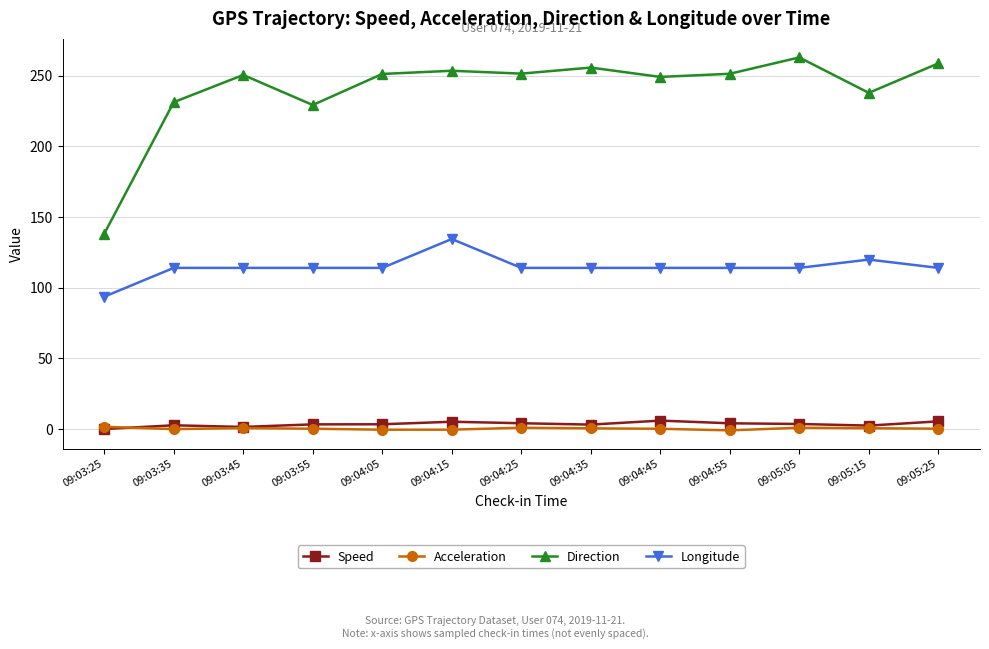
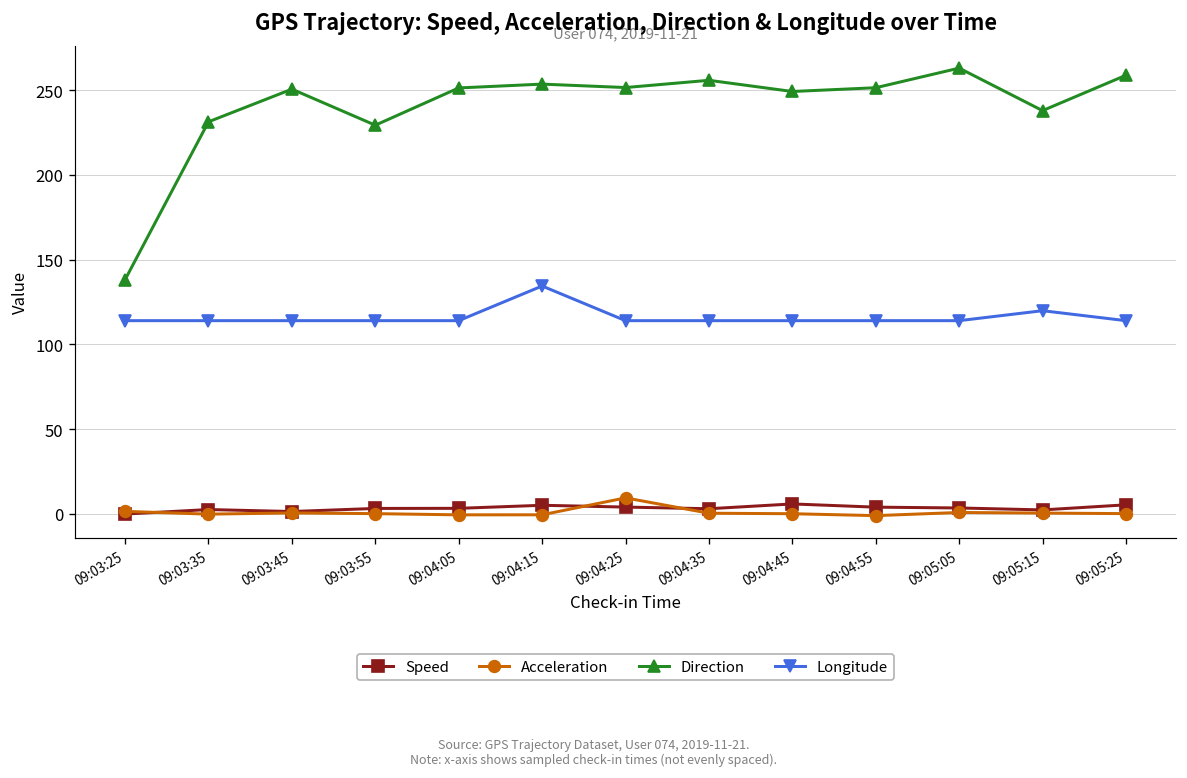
  {
    "Speed": {
      "09:03:35": 3,
      "09:03:55": 3,
      "09:04:05": 3,
      "09:04:15": 5,
      "09:04:25": 4,
      "09:04:35": 3,
      "09:04:45": 6,
      "09:04:55": 4,
      "09:05:05": 4,
      "09:05:15": 2,
      "09:05:25": 5
    },
    "Acceleration": {
      "09:03:35": 0,
      "09:03:55": 0,
      "09:04:05": 0,
      "09:04:15": 0,
-     "09:04:25": 1,
+     "09:04:25": 10,
      "09:04:35": 0,
      "09:04:45": 0,
      "09:04:55": -1,
      "09:05:05": 1,
      "09:05:15": 1,
      "09:05:25": 0
    },
    "Direction": {
      "09:03:25": 138,
      "09:03:35": 231,
      "09:03:45": 251,
      "09:03:55": 229,
      "09:04:05": 251,
      "09:04:15": 254,
      "09:04:25": 252,
      "09:04:35": 256,
      "09:04:45": 249,
      "09:04:55": 251,
      "09:05:05": 263,
      "09:05:15": 238,
      "09:05:25": 259
    },
    "Longitude": {
-     "09:03:25": 94,
+     "09:03:25": 114,
      "09:03:35": 114,
      "09:03:45": 114,
      "09:03:55": 114,
      "09:04:05": 114,
      "09:04:15": 134,
      "09:04:25": 114,
      "09:04:35": 114,
      "09:04:45": 114,
      "09:04:55": 114,
      "09:05:05": 114,
      "09:05:15": 120,
      "09:05:25": 114
    }
  }
